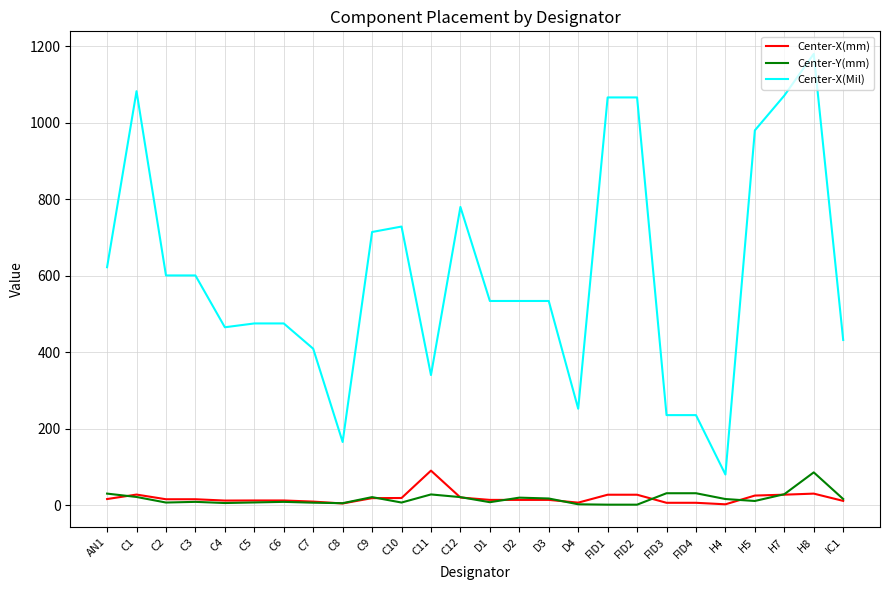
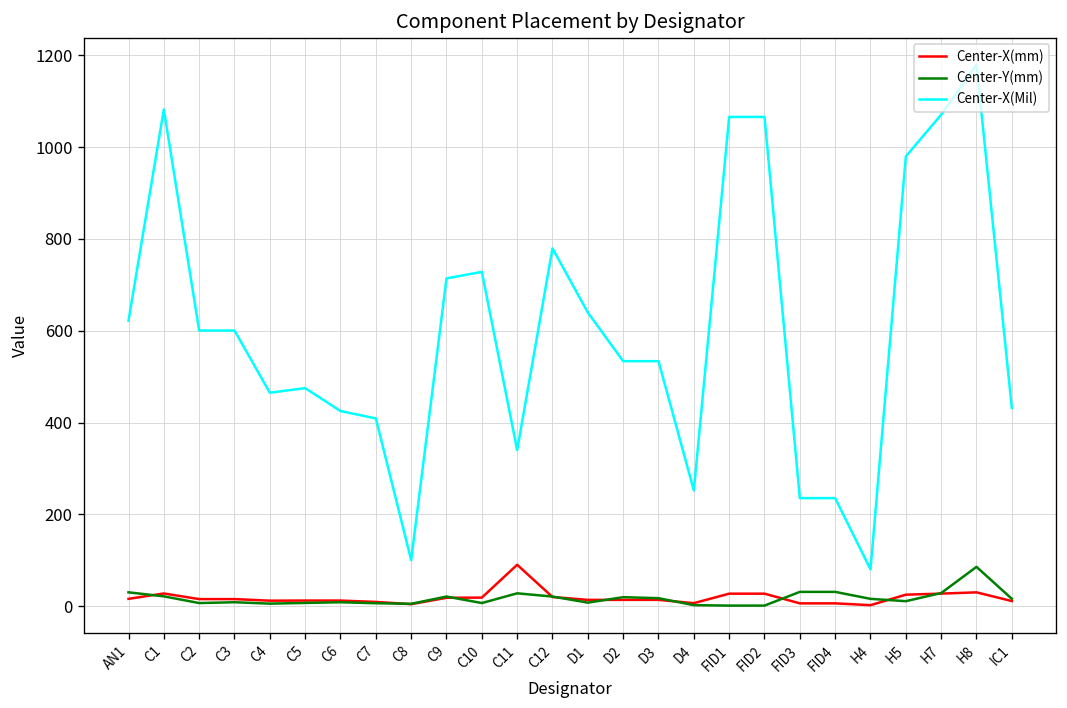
  {
    "Center-X(mm)": {
      "AN1": 20,
      "C2": 20,
      "C3": 20,
      "C10": 20,
      "C11": 90,
      "FID1": 30,
      "FID2": 30,
      "FID3": 10,
      "FID4": 10,
      "H4": 0,
      "H5": 20,
      "H8": 30
    },
    "Center-Y(mm)": {
      "AN1": 30,
      "C2": 10,
      "C3": 10,
      "C10": 10,
      "C11": 30,
      "FID1": 0,
      "FID2": 0,
      "FID3": 30,
      "FID4": 30,
      "H4": 20,
      "H5": 10,
      "H8": 90
    },
    "Center-X(Mil)": {
      "AN1": 620,
      "C1": 1080,
      "C2": 600,
      "C3": 600,
      "C4": 470,
      "C5": 480,
-     "C6": 480,
+     "C6": 430,
      "C7": 410,
-     "C8": 170,
+     "C8": 100,
      "C9": 710,
      "C10": 730,
      "C11": 340,
      "C12": 780,
-     "D1": 530,
+     "D1": 640,
      "D2": 530,
      "D3": 530,
      "D4": 250,
      "FID1": 1070,
      "FID2": 1070,
      "FID3": 240,
      "FID4": 240,
      "H4": 80,
      "H5": 980,
      "H7": 1070,
      "IC1": 430
    }
  }
